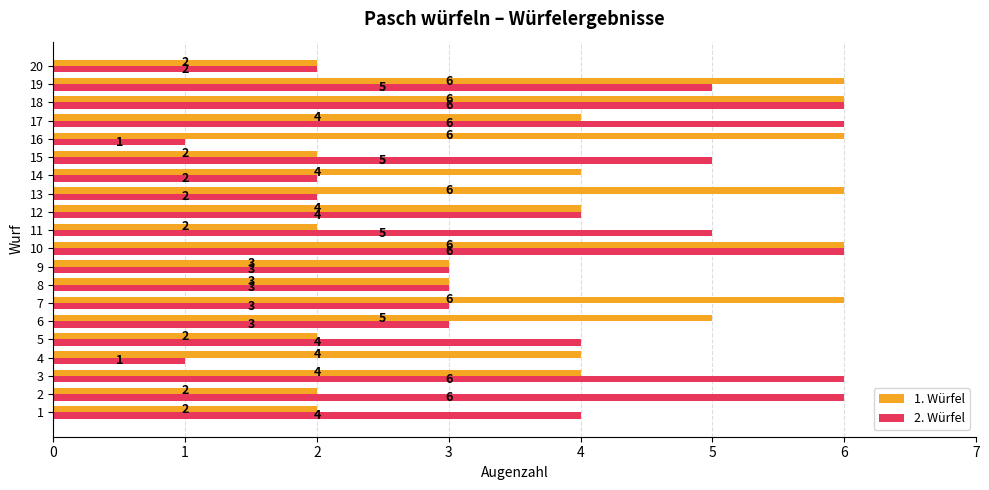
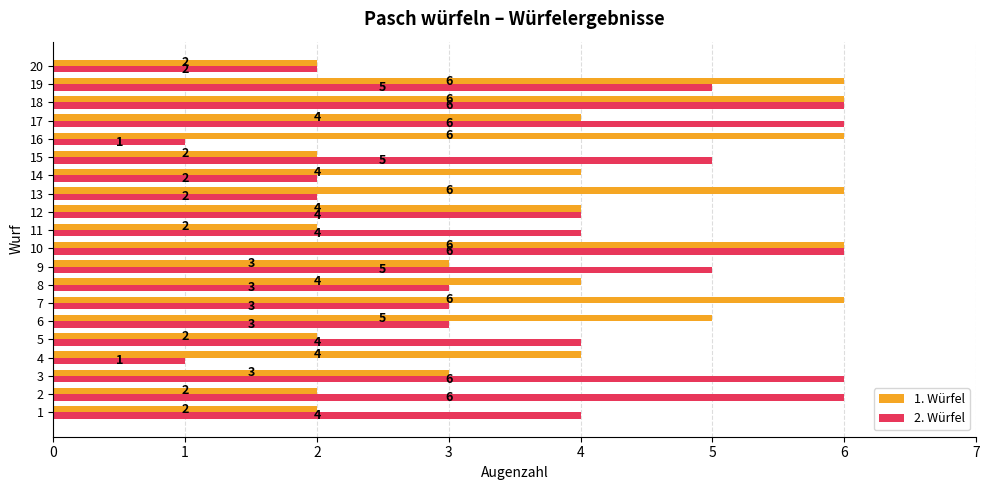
  {
    "1. Würfel": {
      "19": 6,
      "17": 4,
      "16": 6,
      "15": 2,
      "14": 4,
      "13": 6,
      "11": 2,
      "9": 3,
-     "8": 3,
+     "8": 4,
      "7": 6,
      "6": 5,
      "5": 2,
      "4": 4,
-     "3": 4,
+     "3": 3,
      "2": 2,
      "1": 2
    },
    "2. Würfel": {
      "19": 5,
      "17": 6,
      "16": 1,
      "15": 5,
      "14": 2,
      "13": 2,
-     "11": 5,
-     "9": 3,
+     "11": 4,
+     "9": 5,
      "8": 3,
      "7": 3,
      "6": 3,
      "5": 4,
      "4": 1,
      "3": 6,
      "2": 6,
      "1": 4
    }
  }
